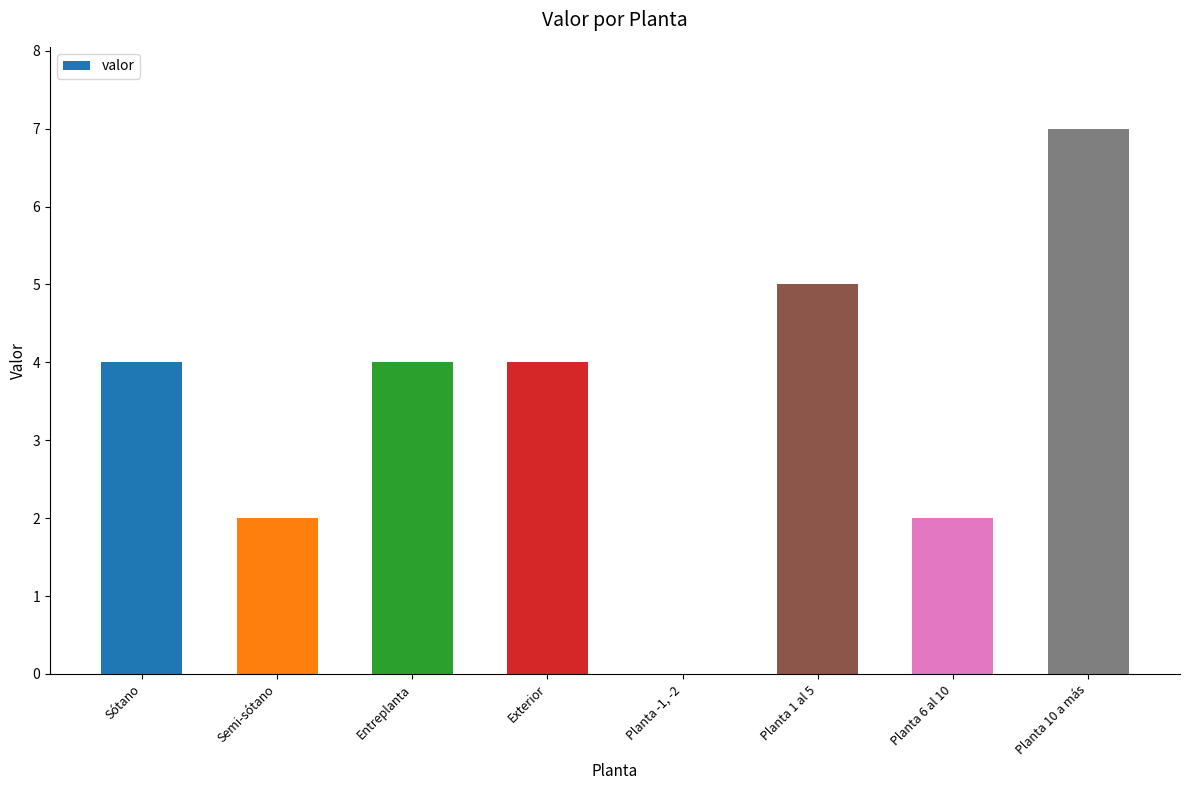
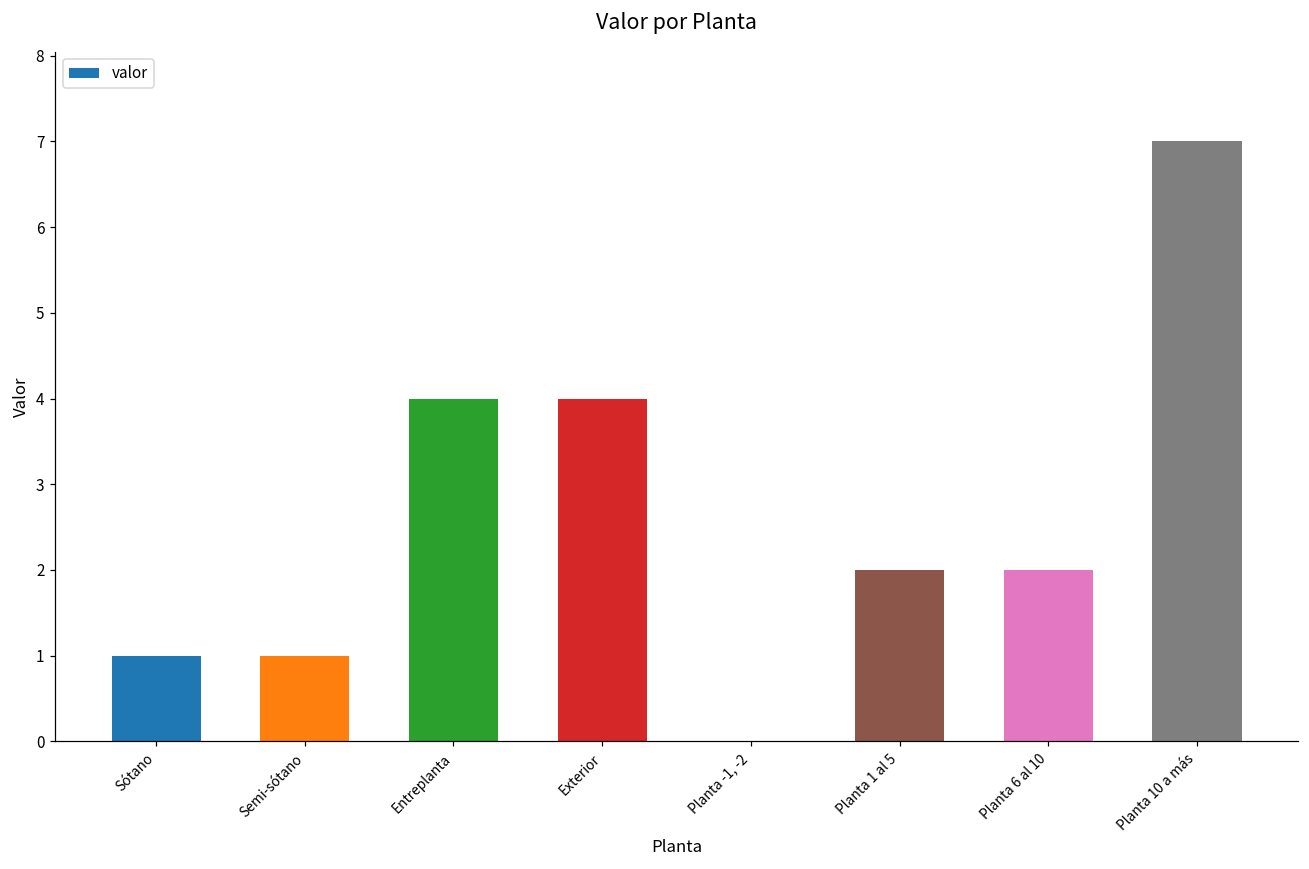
  {
-   "Sótano": 4,
-   "Semi-sótano": 2,
+   "Sótano": 1,
+   "Semi-sótano": 1,
    "Entreplanta": 4,
    "Exterior": 4,
    "Planta -1, -2": 0,
-   "Planta 1 al 5": 5,
+   "Planta 1 al 5": 2,
    "Planta 6 al 10": 2,
    "Planta 10 a más": 7
  }
